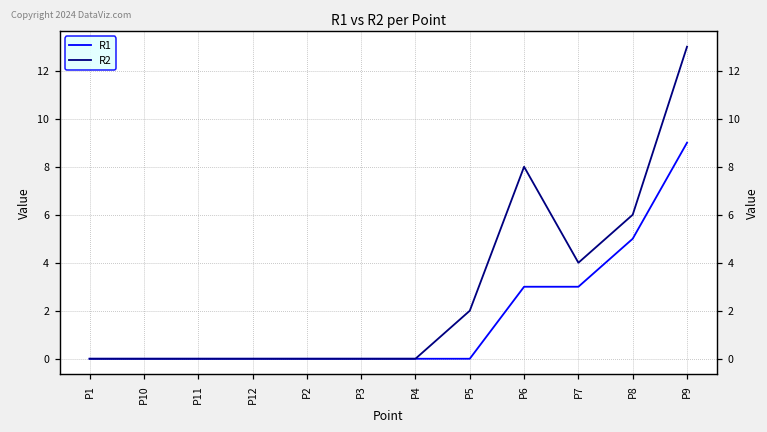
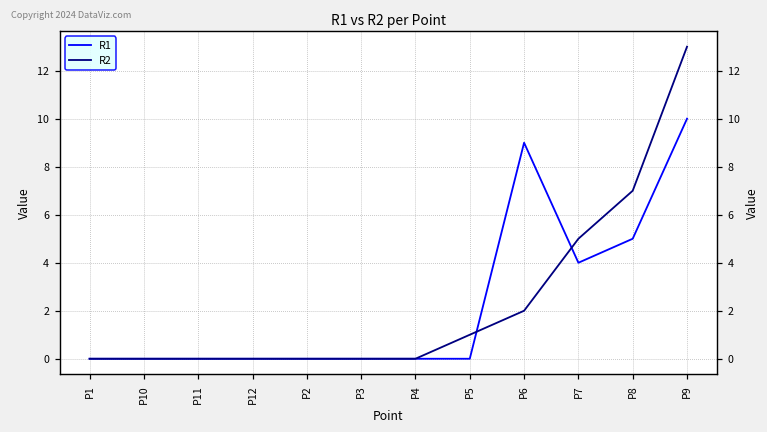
  {
    "R1": {
      "P5": 0,
-     "P6": 3,
-     "P7": 3,
+     "P6": 9,
+     "P7": 4,
      "P8": 5,
-     "P9": 9
+     "P9": 10
    },
    "R2": {
-     "P5": 2,
-     "P6": 8,
-     "P7": 4,
-     "P8": 6,
+     "P5": 1,
+     "P6": 2,
+     "P7": 5,
+     "P8": 7,
      "P9": 13
    }
  }
